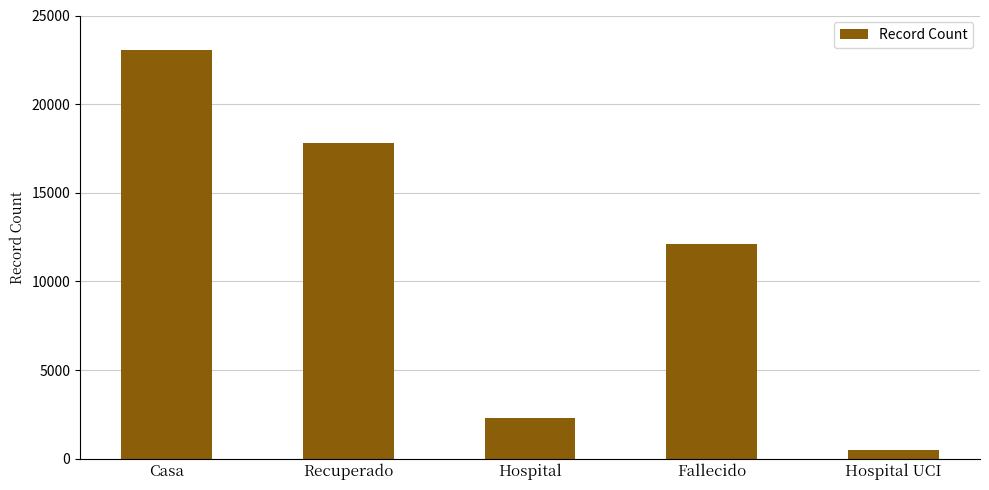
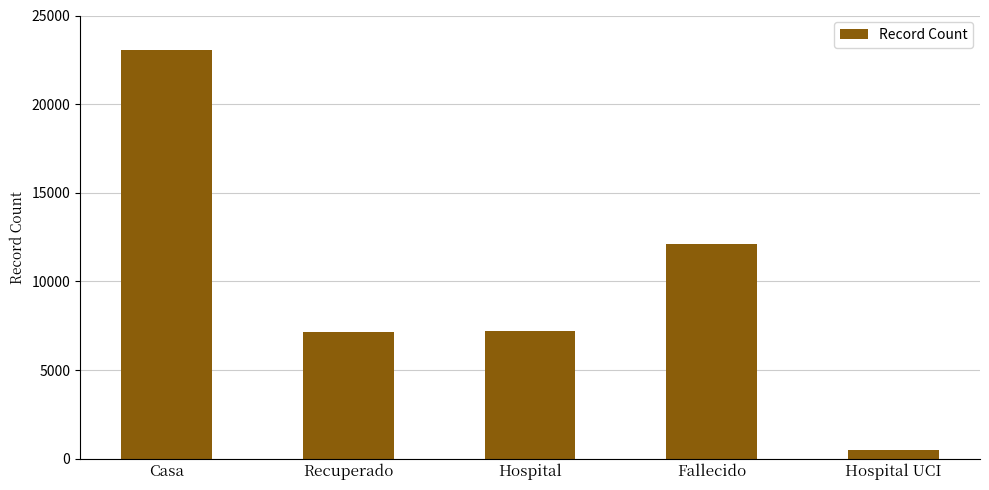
  {
    "Casa": 23100,
-   "Recuperado": 17800,
-   "Hospital": 2300,
+   "Recuperado": 7200,
+   "Hospital": 7200,
    "Fallecido": 12100,
    "Hospital UCI": 500
  }
